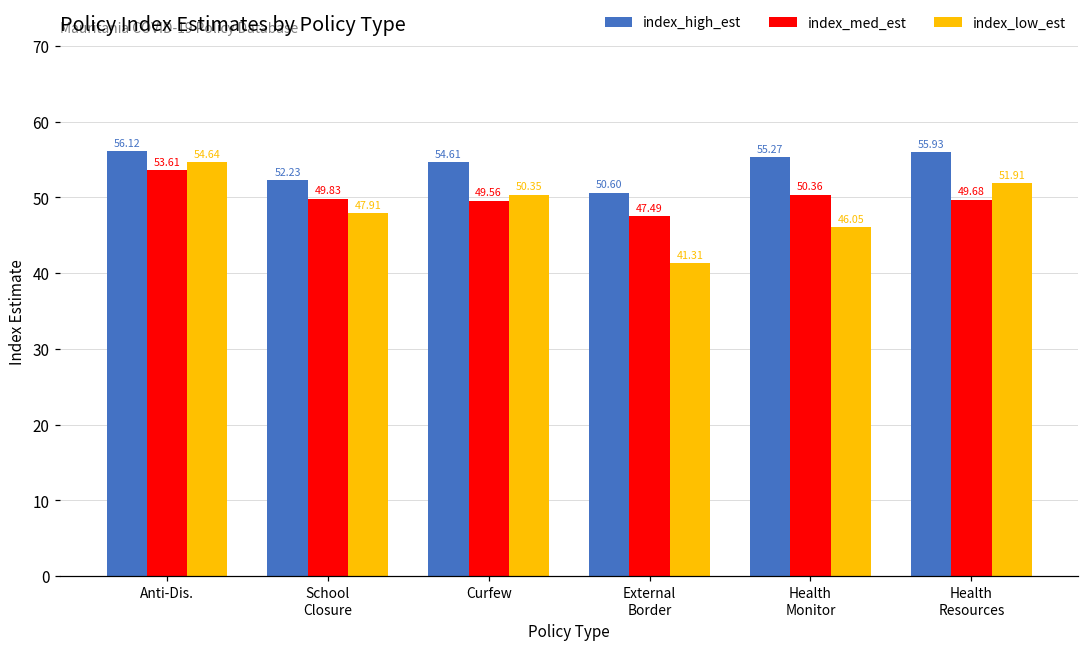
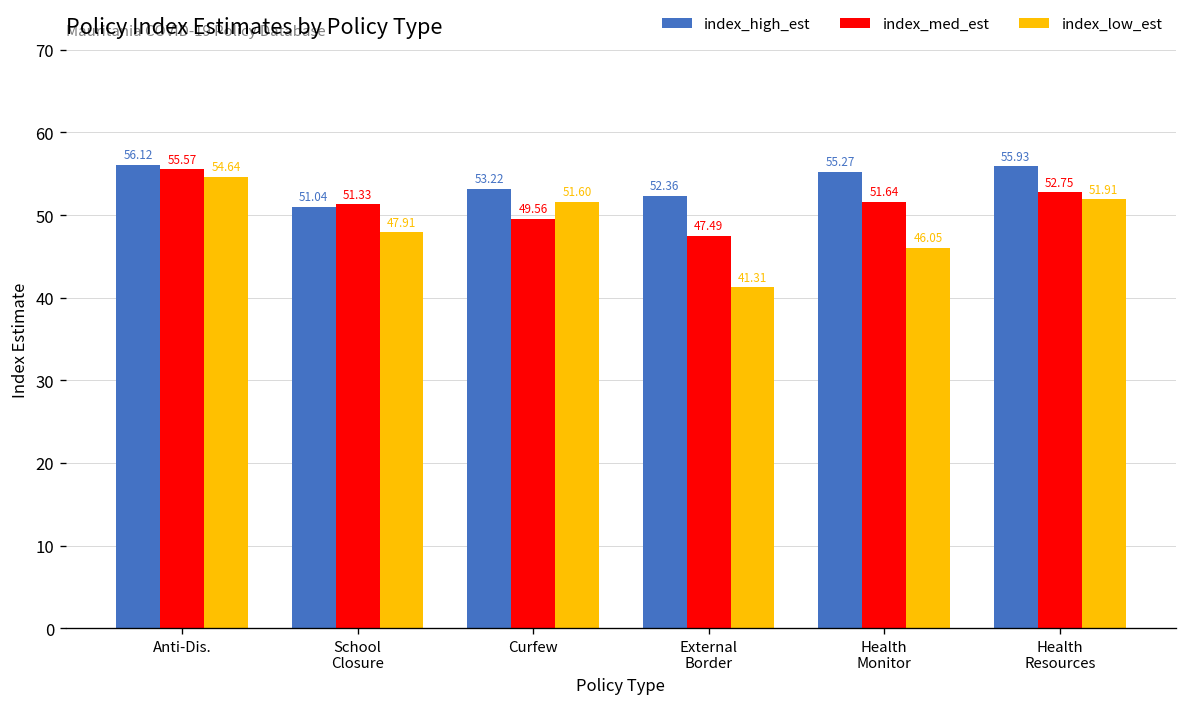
  {
    "index_high_est": {
      "Anti-Dis.": 56.12,
-     "School Closure": 52.23,
-     "Curfew": 54.61,
-     "External Border": 50.60,
+     "School Closure": 51.04,
+     "Curfew": 53.22,
+     "External Border": 52.36,
      "Health Monitor": 55.27,
      "Health Resources": 55.93
    },
    "index_med_est": {
-     "Anti-Dis.": 53.61,
-     "School Closure": 49.83,
+     "Anti-Dis.": 55.57,
+     "School Closure": 51.33,
      "Curfew": 49.56,
      "External Border": 47.49,
-     "Health Monitor": 50.36,
-     "Health Resources": 49.68
+     "Health Monitor": 51.64,
+     "Health Resources": 52.75
    },
    "index_low_est": {
      "Anti-Dis.": 54.64,
      "School Closure": 47.91,
-     "Curfew": 50.35,
+     "Curfew": 51.60,
      "External Border": 41.31,
      "Health Monitor": 46.05,
      "Health Resources": 51.91
    }
  }
